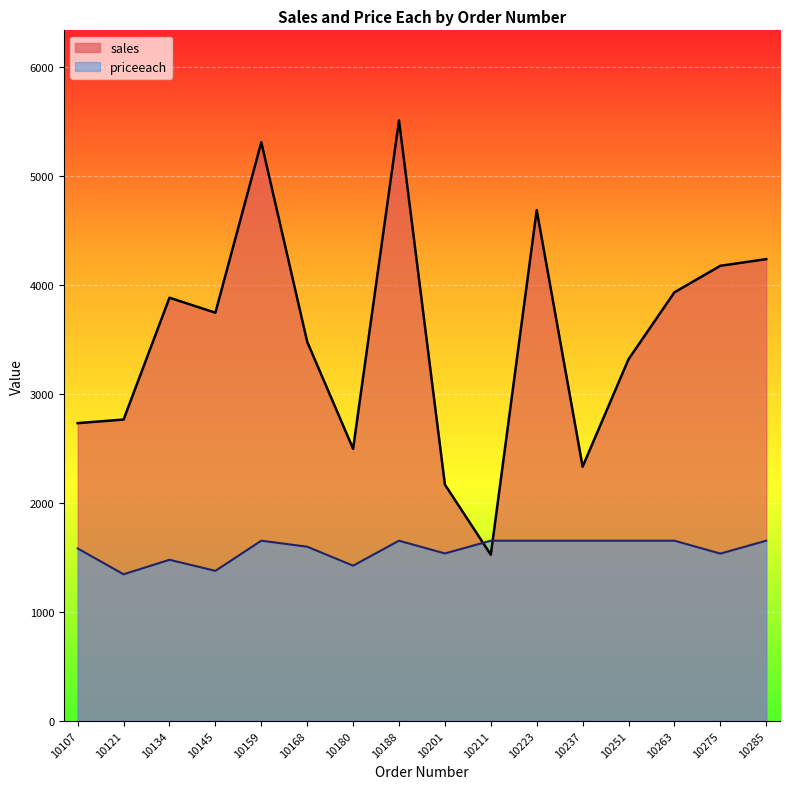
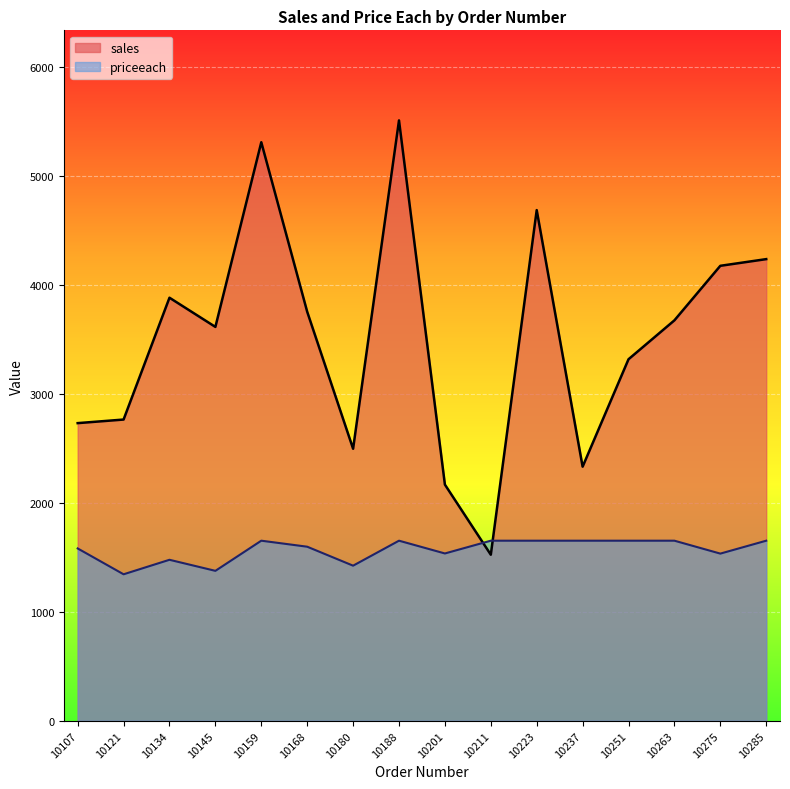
  {
    "sales": {
      "10107": 2730,
      "10121": 2770,
      "10134": 3880,
-     "10145": 3750,
+     "10145": 3620,
      "10159": 5310,
-     "10168": 3480,
+     "10168": 3760,
      "10180": 2500,
      "10188": 5510,
      "10201": 2170,
      "10211": 1520,
      "10223": 4690,
      "10237": 2330,
      "10251": 3320,
-     "10263": 3930,
+     "10263": 3680,
      "10275": 4180,
      "10285": 4240
    },
    "priceeach": {
      "10107": 1580,
      "10121": 1350,
      "10134": 1480,
      "10145": 1380,
      "10159": 1650,
      "10168": 1600,
      "10180": 1420,
      "10188": 1650,
      "10201": 1540,
      "10211": 1650,
      "10223": 1650,
      "10237": 1650,
      "10251": 1650,
      "10263": 1650,
      "10275": 1540,
      "10285": 1650
    }
  }
